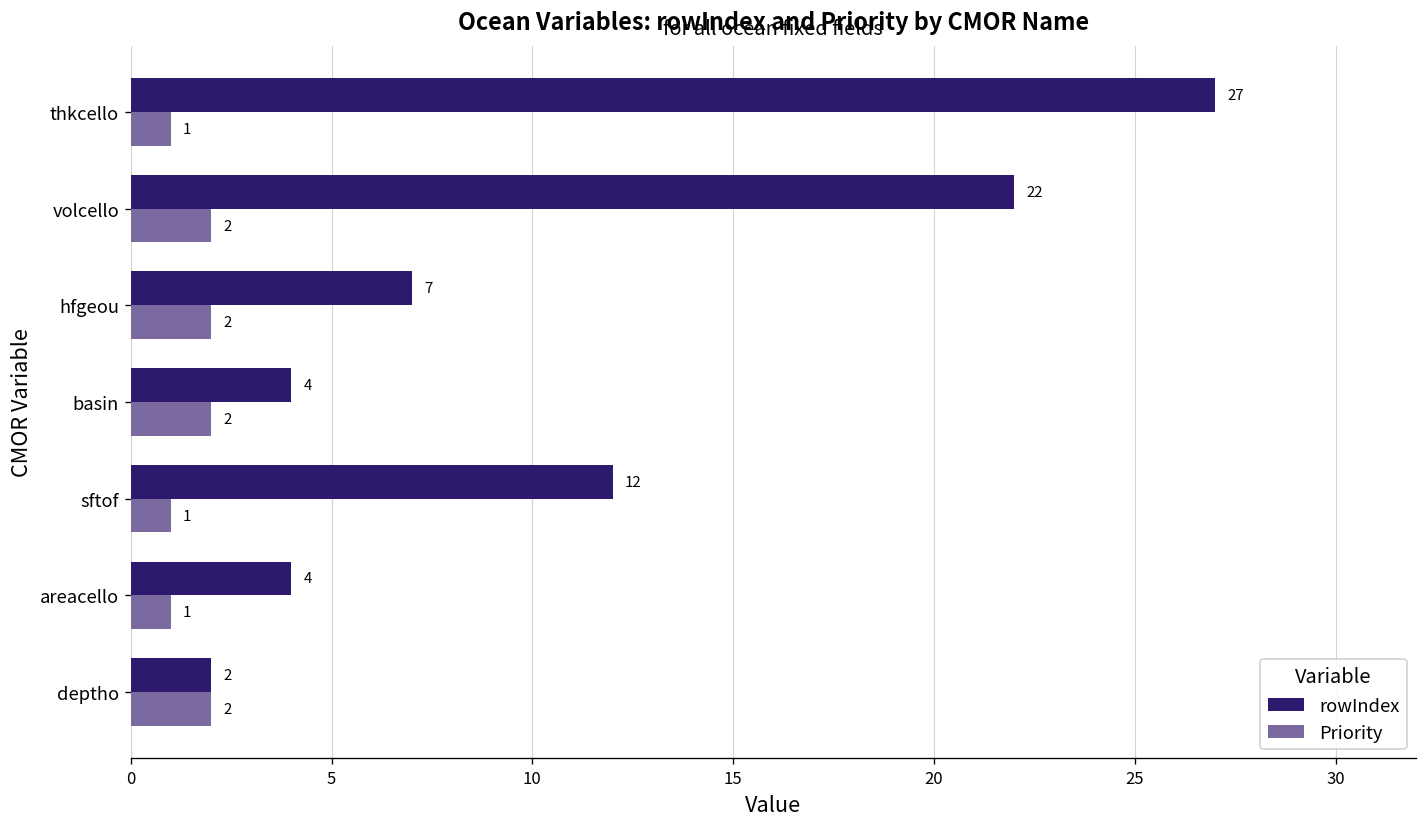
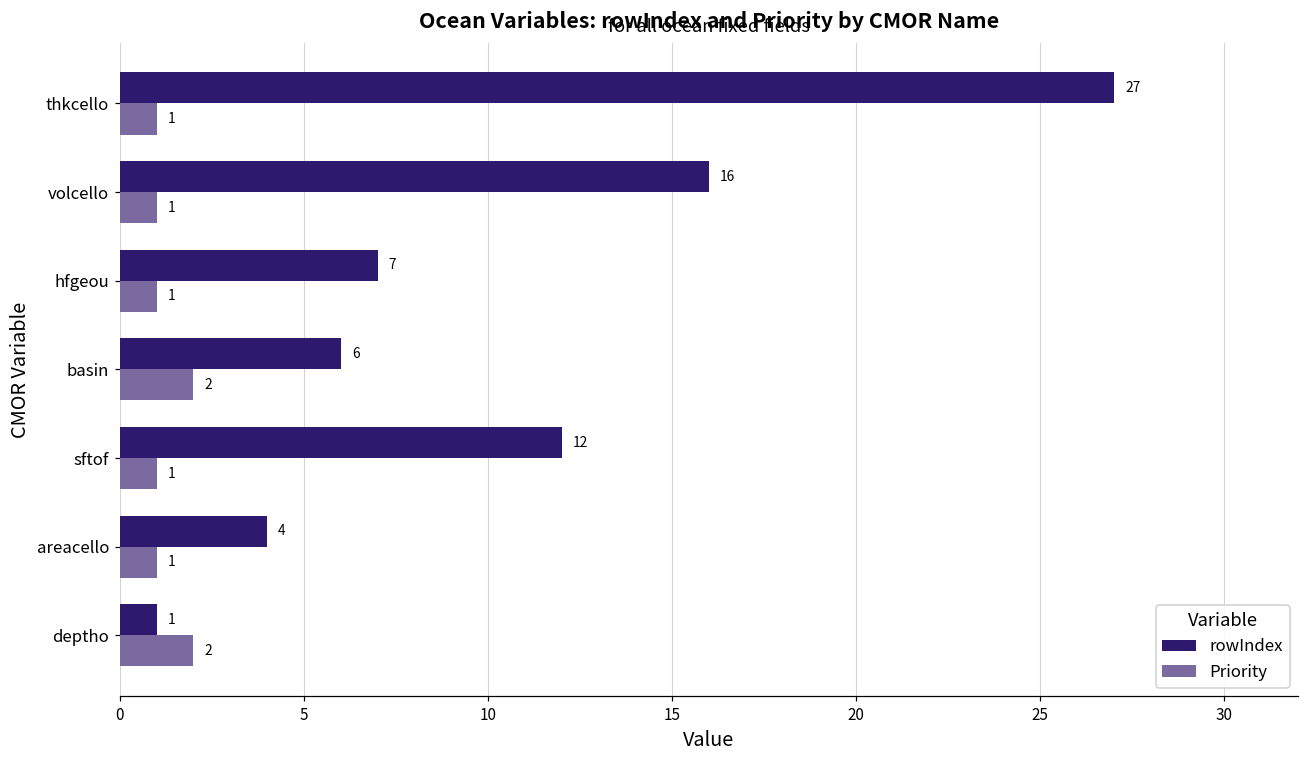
  {
    "rowIndex": {
      "thkcello": 27,
-     "volcello": 22,
+     "volcello": 16,
      "hfgeou": 7,
-     "basin": 4,
+     "basin": 6,
      "sftof": 12,
      "areacello": 4,
-     "deptho": 2
+     "deptho": 1
    },
    "Priority": {
      "thkcello": 1,
-     "volcello": 2,
-     "hfgeou": 2,
+     "volcello": 1,
+     "hfgeou": 1,
      "basin": 2,
      "sftof": 1,
      "areacello": 1,
      "deptho": 2
    }
  }
